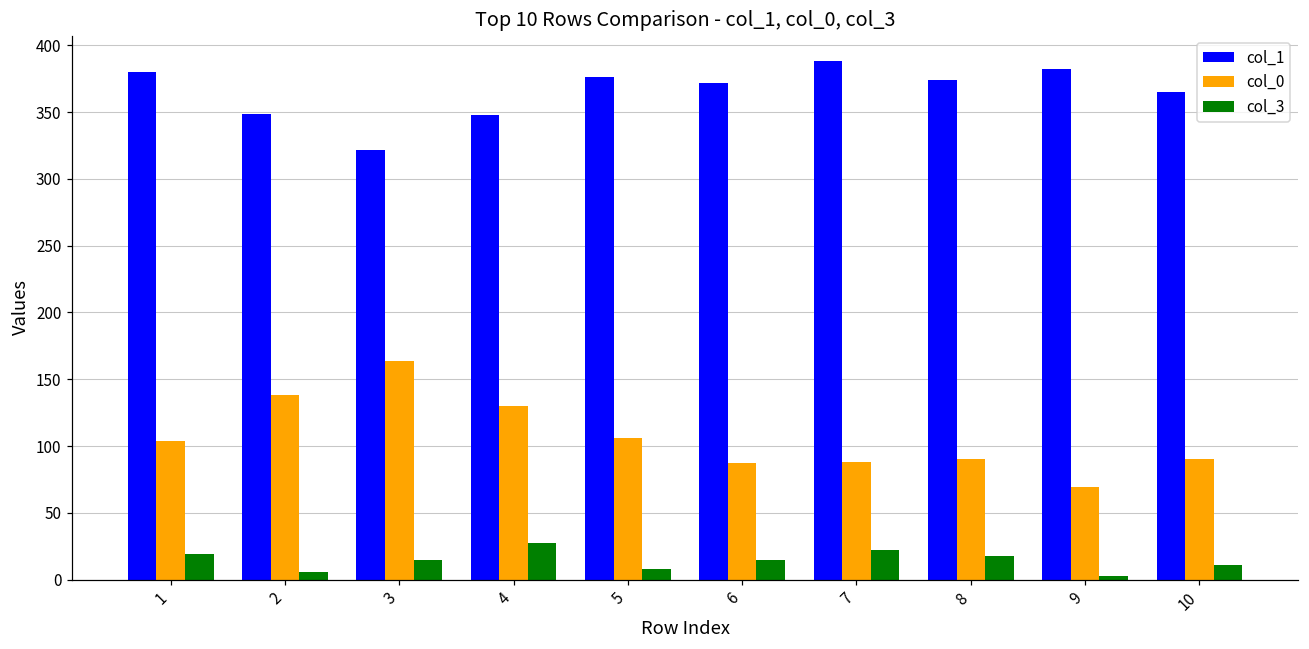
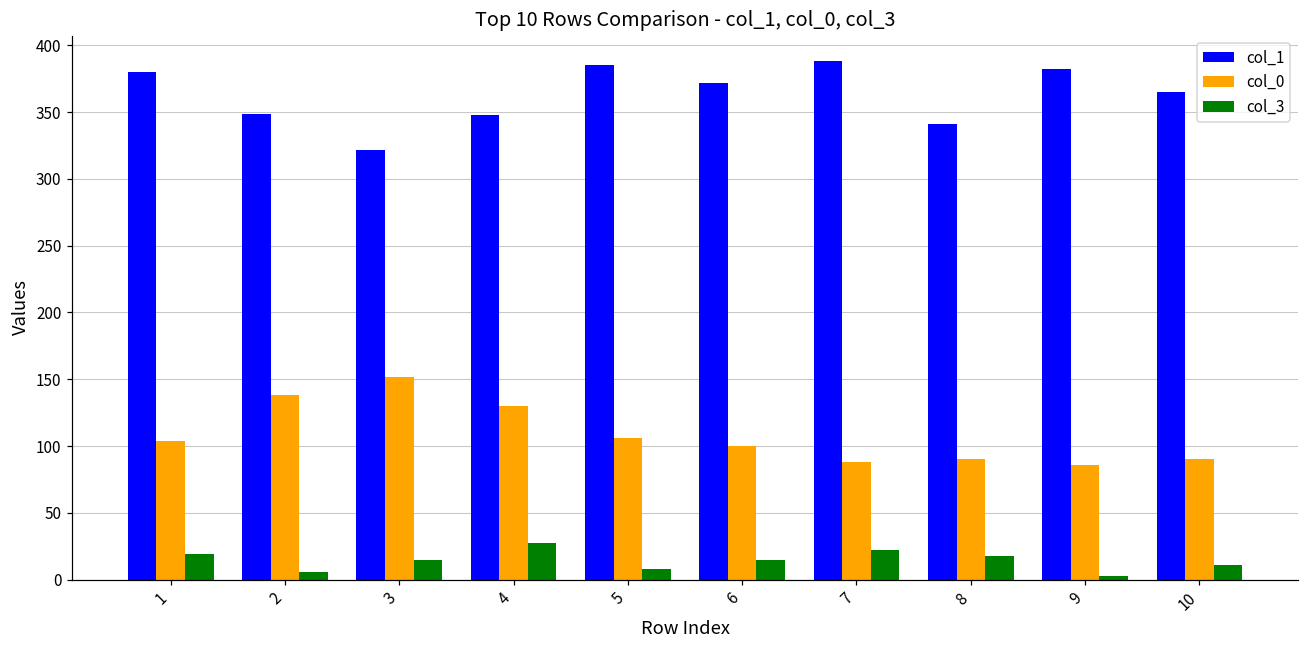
  {
    "col_1": {
      "1": 380,
      "2": 349,
      "3": 322,
      "4": 348,
-     "5": 376,
+     "5": 385,
      "6": 372,
      "7": 388,
-     "8": 374,
+     "8": 341,
      "9": 382,
      "10": 365
    },
    "col_0": {
      "1": 104,
      "2": 138,
-     "3": 164,
+     "3": 152,
      "4": 130,
      "5": 106,
-     "6": 87,
+     "6": 100,
      "7": 88,
      "8": 90,
-     "9": 69,
+     "9": 86,
      "10": 90
    },
    "col_3": {
      "1": 19,
      "2": 6,
      "3": 15,
      "4": 27,
      "5": 8,
      "6": 15,
      "7": 22,
      "8": 18,
      "9": 3,
      "10": 11
    }
  }
